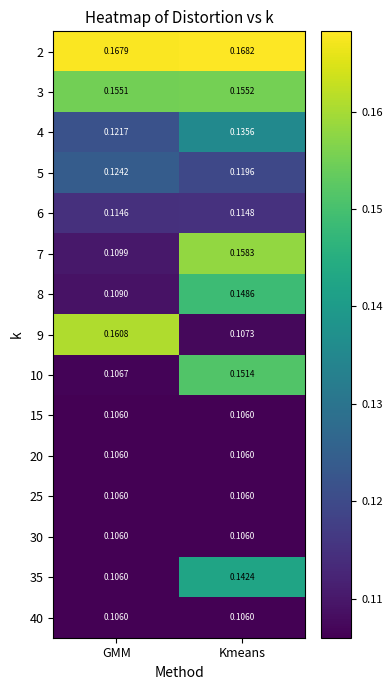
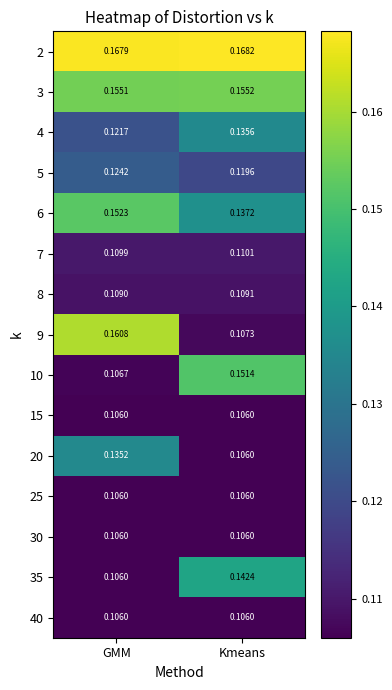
  {
    "2": {
      "GMM": 0.1679,
      "Kmeans": 0.1682
    },
    "3": {
      "GMM": 0.1551,
      "Kmeans": 0.1552
    },
    "4": {
      "GMM": 0.1217,
      "Kmeans": 0.1356
    },
    "5": {
      "GMM": 0.1242,
      "Kmeans": 0.1196
    },
    "6": {
-     "GMM": 0.1146,
-     "Kmeans": 0.1148
+     "GMM": 0.1523,
+     "Kmeans": 0.1372
    },
    "7": {
      "GMM": 0.1099,
-     "Kmeans": 0.1583
+     "Kmeans": 0.1101
    },
    "8": {
      "GMM": 0.1090,
-     "Kmeans": 0.1486
+     "Kmeans": 0.1091
    },
    "9": {
      "GMM": 0.1608,
      "Kmeans": 0.1073
    },
    "10": {
      "GMM": 0.1067,
      "Kmeans": 0.1514
    },
    "15": {
      "GMM": 0.1060,
      "Kmeans": 0.1060
    },
    "20": {
-     "GMM": 0.1060,
+     "GMM": 0.1352,
      "Kmeans": 0.1060
    },
    "25": {
      "GMM": 0.1060,
      "Kmeans": 0.1060
    },
    "30": {
      "GMM": 0.1060,
      "Kmeans": 0.1060
    },
    "35": {
      "GMM": 0.1060,
      "Kmeans": 0.1424
    },
    "40": {
      "GMM": 0.1060,
      "Kmeans": 0.1060
    }
  }
